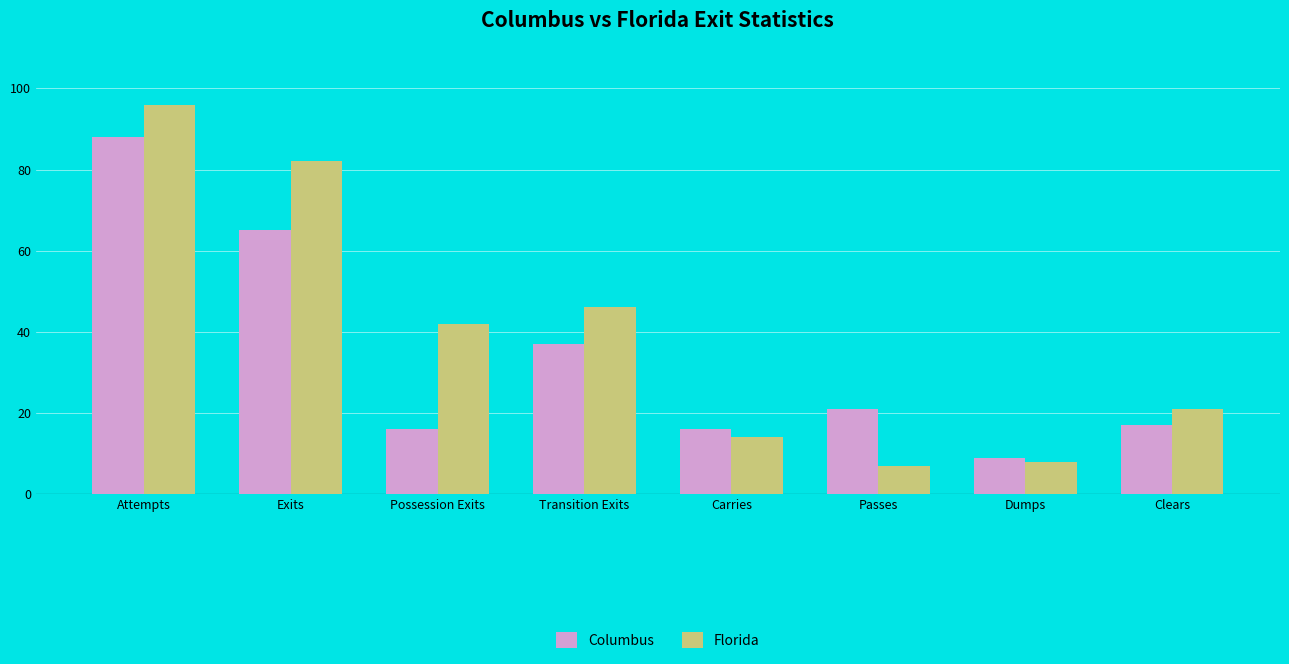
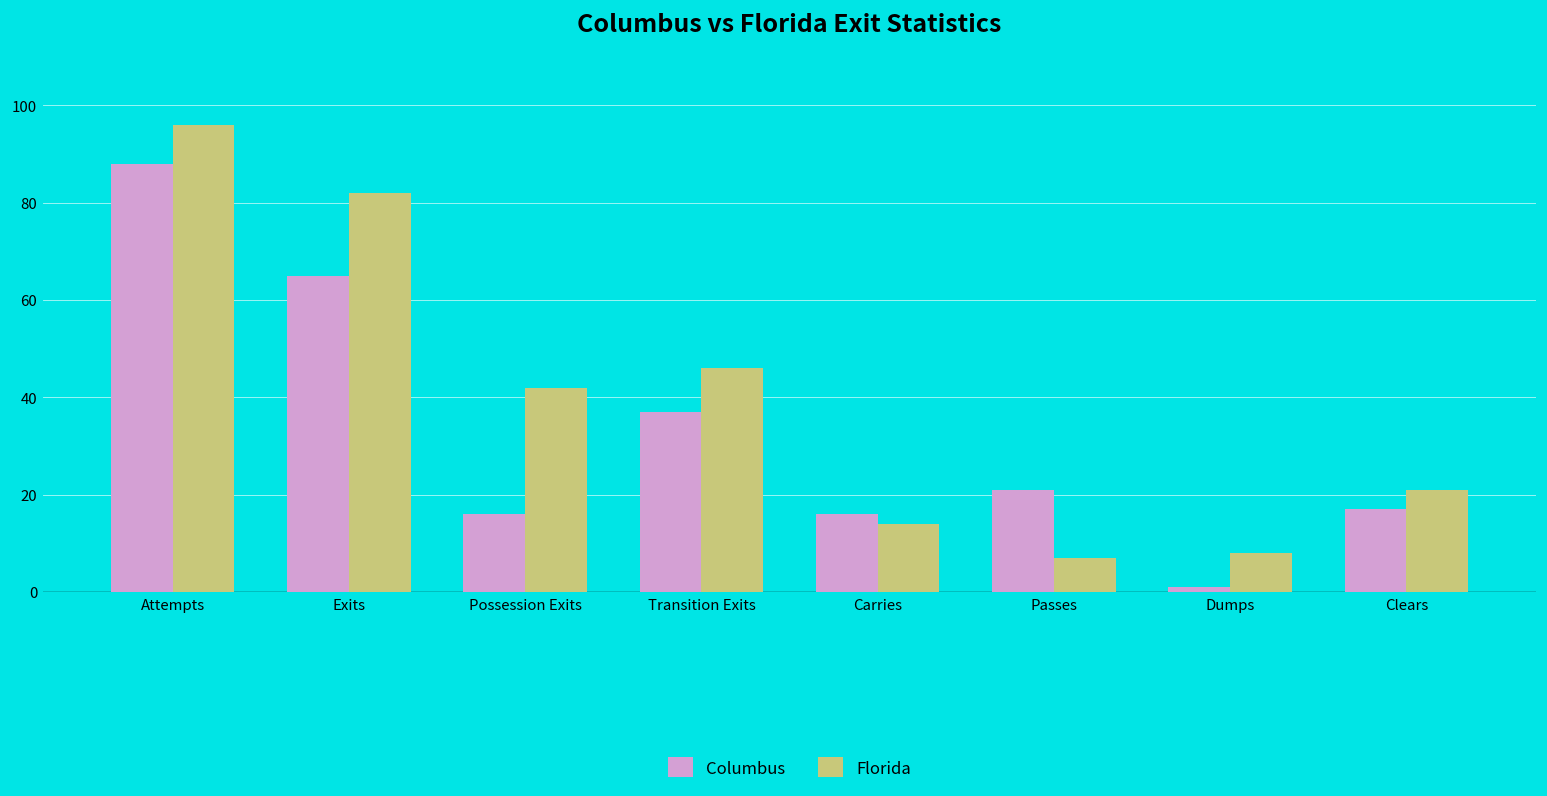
  {
    "Columbus": {
      "Attempts": 88,
      "Exits": 65,
      "Possession Exits": 16,
      "Transition Exits": 37,
      "Carries": 16,
      "Passes": 21,
-     "Dumps": 9,
+     "Dumps": 1,
      "Clears": 17
    },
    "Florida": {
      "Attempts": 96,
      "Exits": 82,
      "Possession Exits": 42,
      "Transition Exits": 46,
      "Carries": 14,
      "Passes": 7,
      "Dumps": 8,
      "Clears": 21
    }
  }
